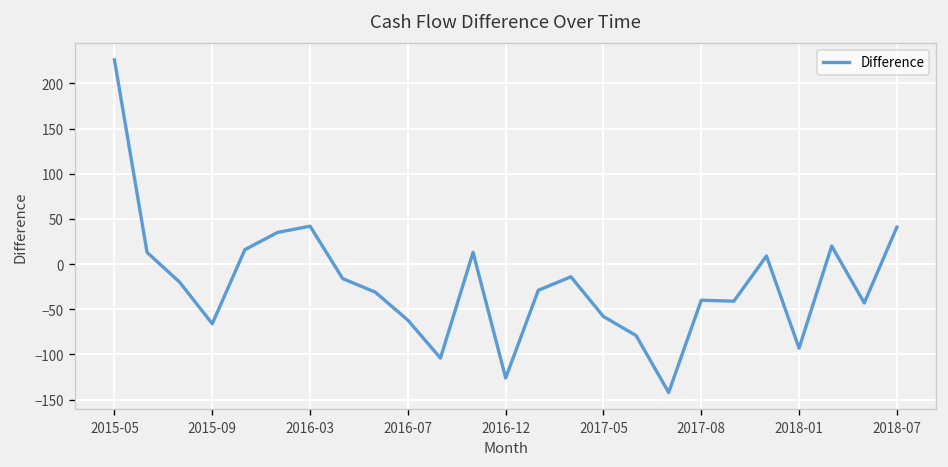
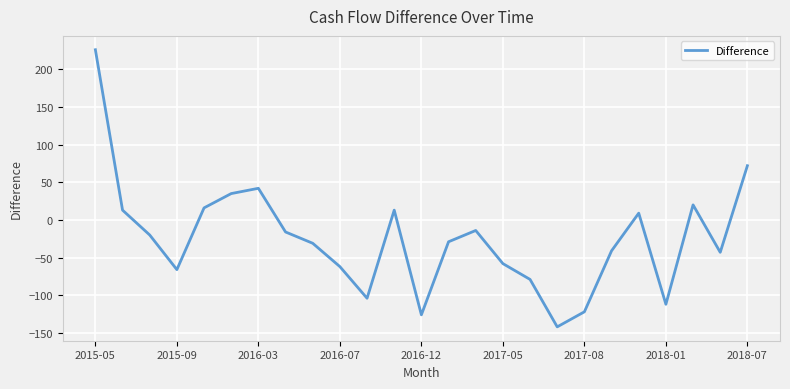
  {
    "2015-05": 230,
    "2015-09": -70,
    "2016-03": 40,
    "2016-07": -60,
    "2016-12": -130,
    "2017-05": -60,
-   "2017-08": -40,
-   "2018-01": -90,
-   "2018-07": 40
+   "2017-08": -120,
+   "2018-01": -110,
+   "2018-07": 70
  }
